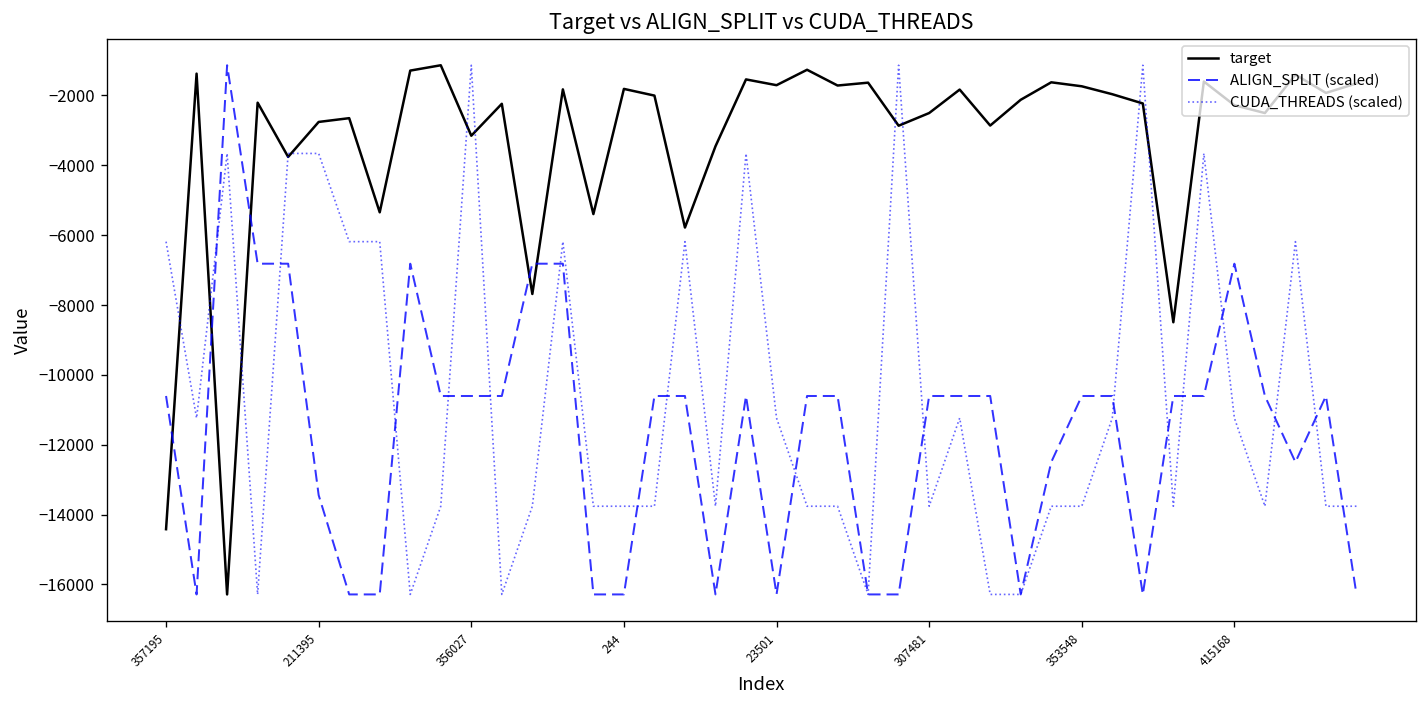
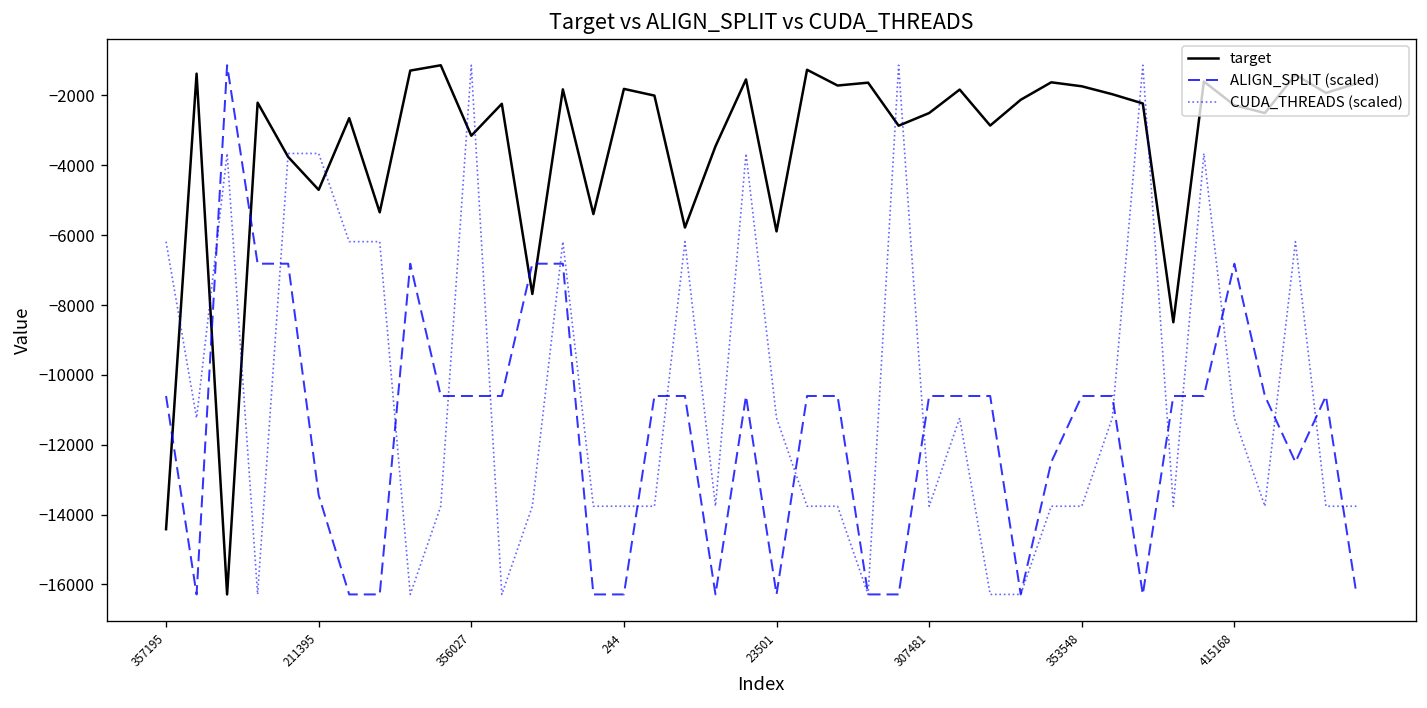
  {
    "target": {
      "357195": -14400,
-     "211395": -2800,
+     "211395": -4700,
      "356027": -3200,
      "244": -1800,
-     "23501": -1700,
+     "23501": -5900,
      "353548": -1700
    }
  }
